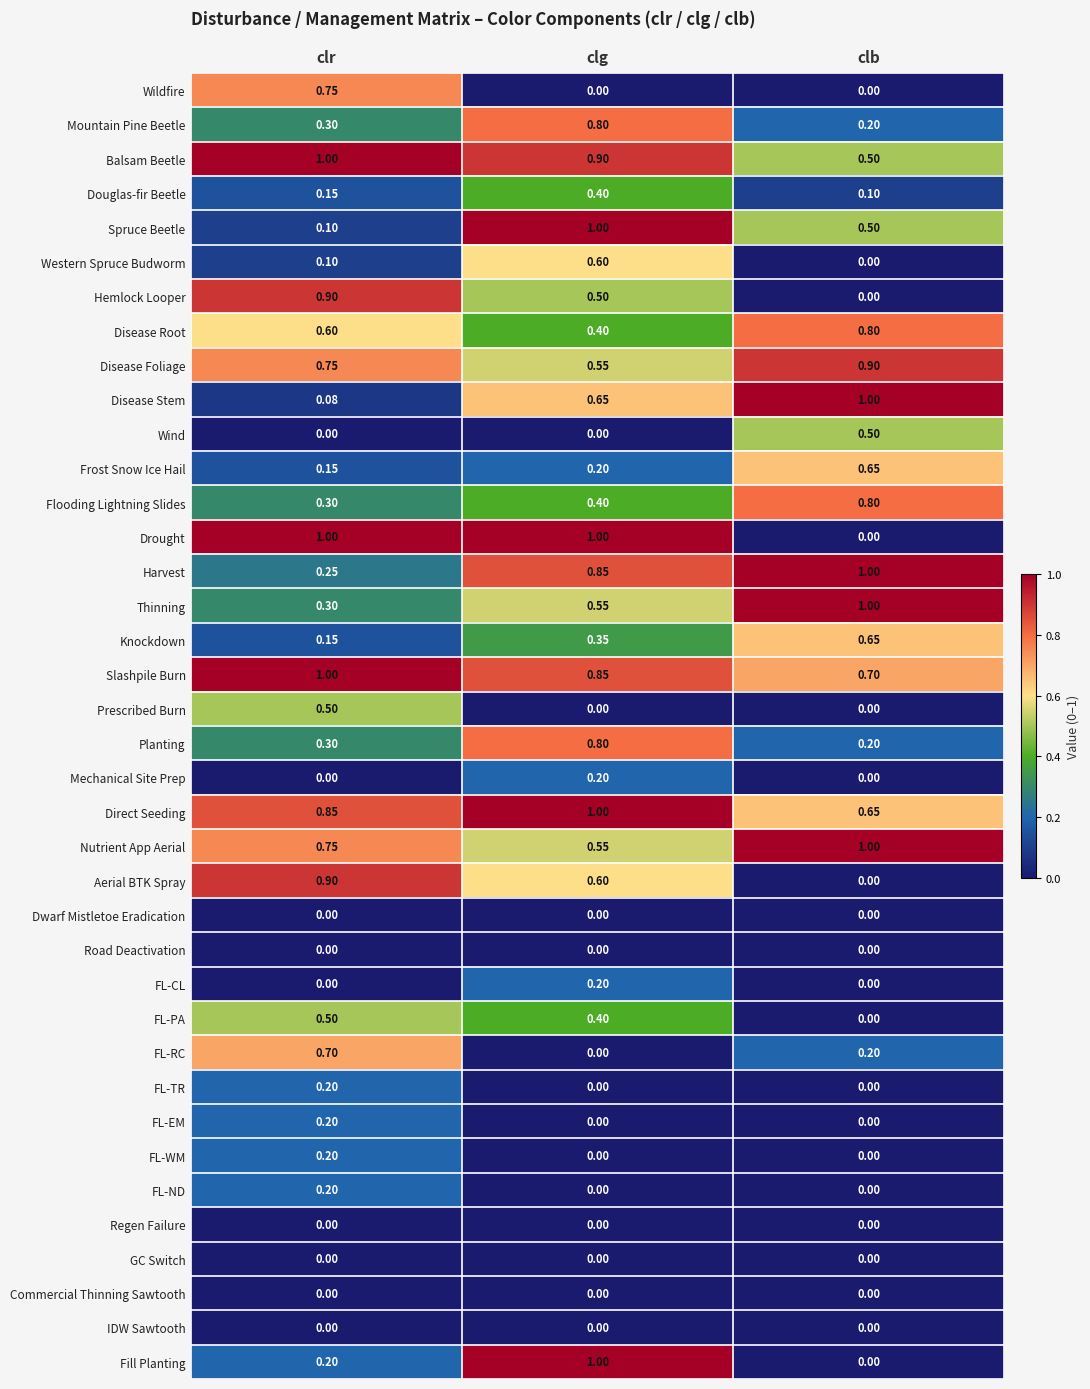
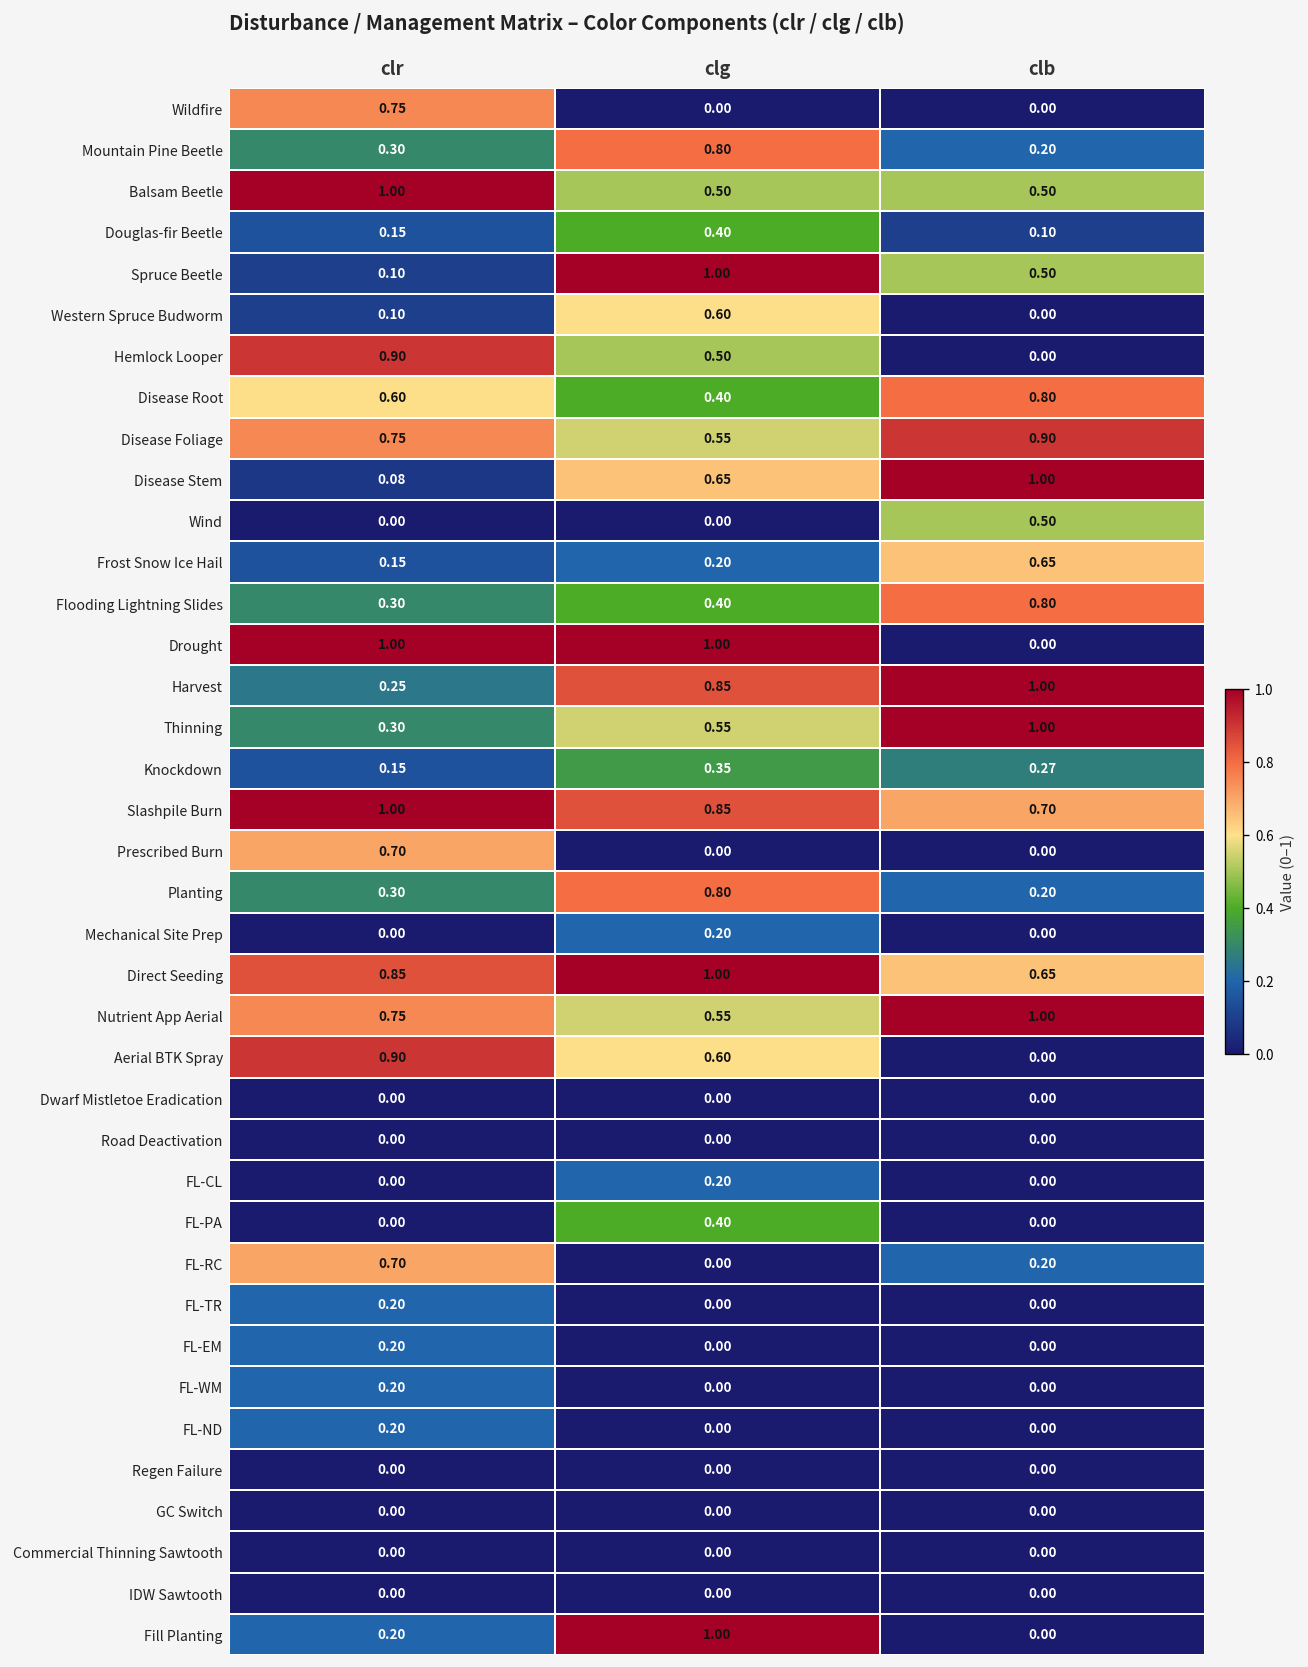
  {
    "Wildfire": {
      "clr": 0.75,
      "clg": 0.00,
      "clb": 0.00
    },
    "Mountain Pine Beetle": {
      "clr": 0.30,
      "clg": 0.80,
      "clb": 0.20
    },
    "Balsam Beetle": {
      "clr": 1.00,
-     "clg": 0.90,
+     "clg": 0.50,
      "clb": 0.50
    },
    "Douglas-fir Beetle": {
      "clr": 0.15,
      "clg": 0.40,
      "clb": 0.10
    },
    "Spruce Beetle": {
      "clr": 0.10,
      "clg": 1.00,
      "clb": 0.50
    },
    "Western Spruce Budworm": {
      "clr": 0.10,
      "clg": 0.60,
      "clb": 0.00
    },
    "Hemlock Looper": {
      "clr": 0.90,
      "clg": 0.50,
      "clb": 0.00
    },
    "Disease Root": {
      "clr": 0.60,
      "clg": 0.40,
      "clb": 0.80
    },
    "Disease Foliage": {
      "clr": 0.75,
      "clg": 0.55,
      "clb": 0.90
    },
    "Disease Stem": {
      "clr": 0.08,
      "clg": 0.65,
      "clb": 1.00
    },
    "Wind": {
      "clr": 0.00,
      "clg": 0.00,
      "clb": 0.50
    },
    "Frost Snow Ice Hail": {
      "clr": 0.15,
      "clg": 0.20,
      "clb": 0.65
    },
    "Flooding Lightning Slides": {
      "clr": 0.30,
      "clg": 0.40,
      "clb": 0.80
    },
    "Drought": {
      "clr": 1.00,
      "clg": 1.00,
      "clb": 0.00
    },
    "Harvest": {
      "clr": 0.25,
      "clg": 0.85,
      "clb": 1.00
    },
    "Thinning": {
      "clr": 0.30,
      "clg": 0.55,
      "clb": 1.00
    },
    "Knockdown": {
      "clr": 0.15,
      "clg": 0.35,
-     "clb": 0.65
+     "clb": 0.27
    },
    "Slashpile Burn": {
      "clr": 1.00,
      "clg": 0.85,
      "clb": 0.70
    },
    "Prescribed Burn": {
-     "clr": 0.50,
+     "clr": 0.70,
      "clg": 0.00,
      "clb": 0.00
    },
    "Planting": {
      "clr": 0.30,
      "clg": 0.80,
      "clb": 0.20
    },
    "Mechanical Site Prep": {
      "clr": 0.00,
      "clg": 0.20,
      "clb": 0.00
    },
    "Direct Seeding": {
      "clr": 0.85,
      "clg": 1.00,
      "clb": 0.65
    },
    "Nutrient App Aerial": {
      "clr": 0.75,
      "clg": 0.55,
      "clb": 1.00
    },
    "Aerial BTK Spray": {
      "clr": 0.90,
      "clg": 0.60,
      "clb": 0.00
    },
    "Dwarf Mistletoe Eradication": {
      "clr": 0.00,
      "clg": 0.00,
      "clb": 0.00
    },
    "Road Deactivation": {
      "clr": 0.00,
      "clg": 0.00,
      "clb": 0.00
    },
    "FL-CL": {
      "clr": 0.00,
      "clg": 0.20,
      "clb": 0.00
    },
    "FL-PA": {
-     "clr": 0.50,
+     "clr": 0.00,
      "clg": 0.40,
      "clb": 0.00
    },
    "FL-RC": {
      "clr": 0.70,
      "clg": 0.00,
      "clb": 0.20
    },
    "FL-TR": {
      "clr": 0.20,
      "clg": 0.00,
      "clb": 0.00
    },
    "FL-EM": {
      "clr": 0.20,
      "clg": 0.00,
      "clb": 0.00
    },
    "FL-WM": {
      "clr": 0.20,
      "clg": 0.00,
      "clb": 0.00
    },
    "FL-ND": {
      "clr": 0.20,
      "clg": 0.00,
      "clb": 0.00
    },
    "Regen Failure": {
      "clr": 0.00,
      "clg": 0.00,
      "clb": 0.00
    },
    "GC Switch": {
      "clr": 0.00,
      "clg": 0.00,
      "clb": 0.00
    },
    "Commercial Thinning Sawtooth": {
      "clr": 0.00,
      "clg": 0.00,
      "clb": 0.00
    },
    "IDW Sawtooth": {
      "clr": 0.00,
      "clg": 0.00,
      "clb": 0.00
    },
    "Fill Planting": {
      "clr": 0.20,
      "clg": 1.00,
      "clb": 0.00
    }
  }
